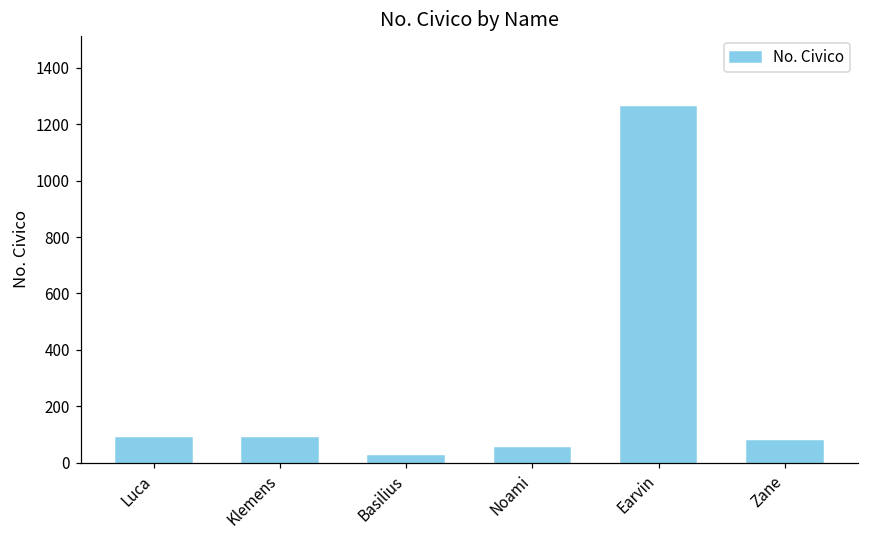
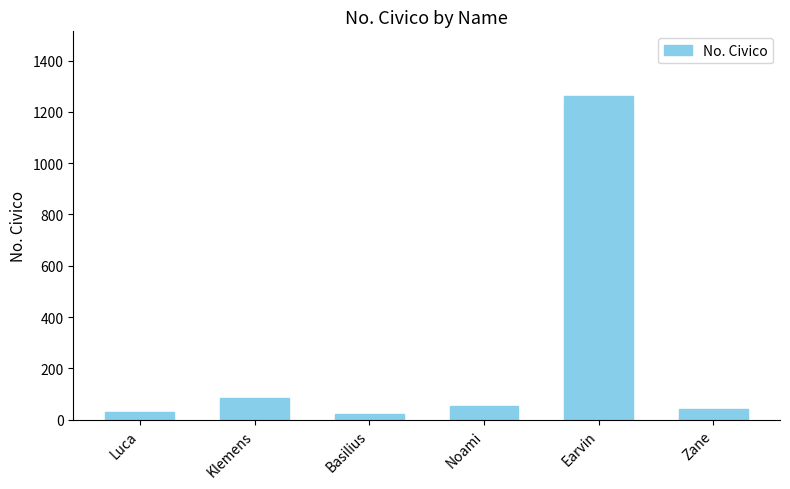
  {
-   "Luca": 90,
+   "Luca": 30,
    "Klemens": 90,
    "Basilius": 20,
    "Noami": 50,
    "Earvin": 1260,
-   "Zane": 80
+   "Zane": 40
  }
